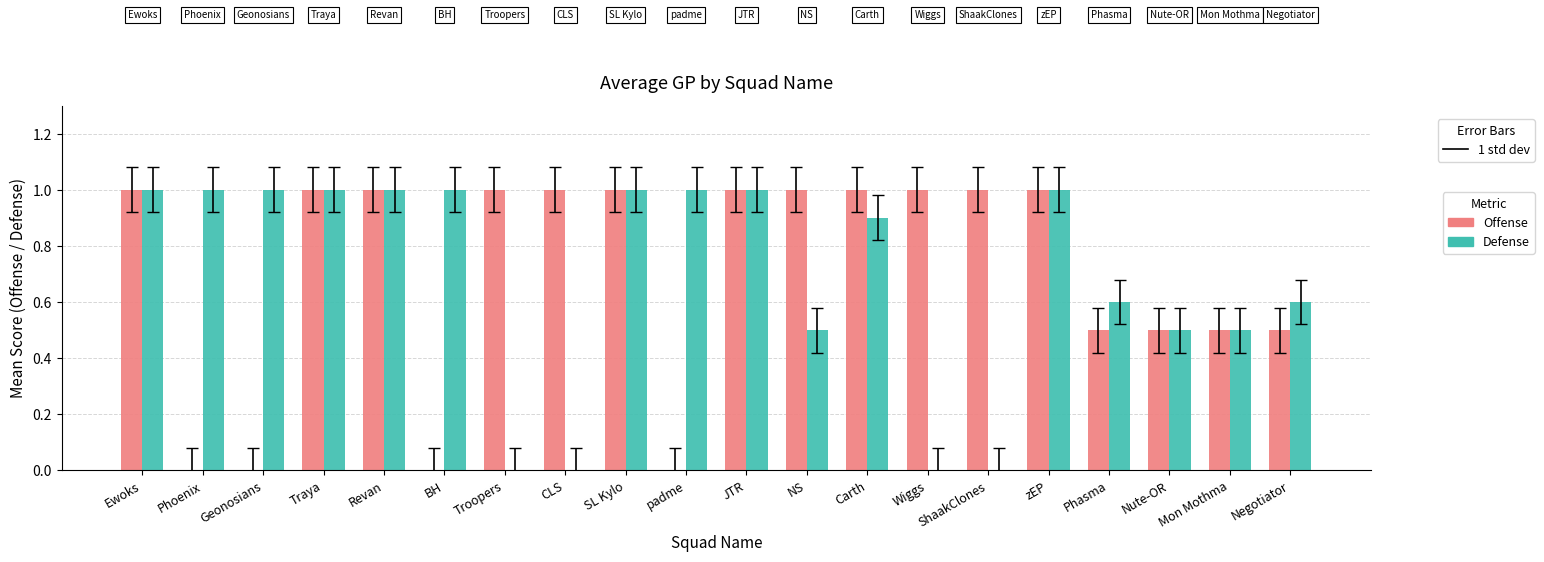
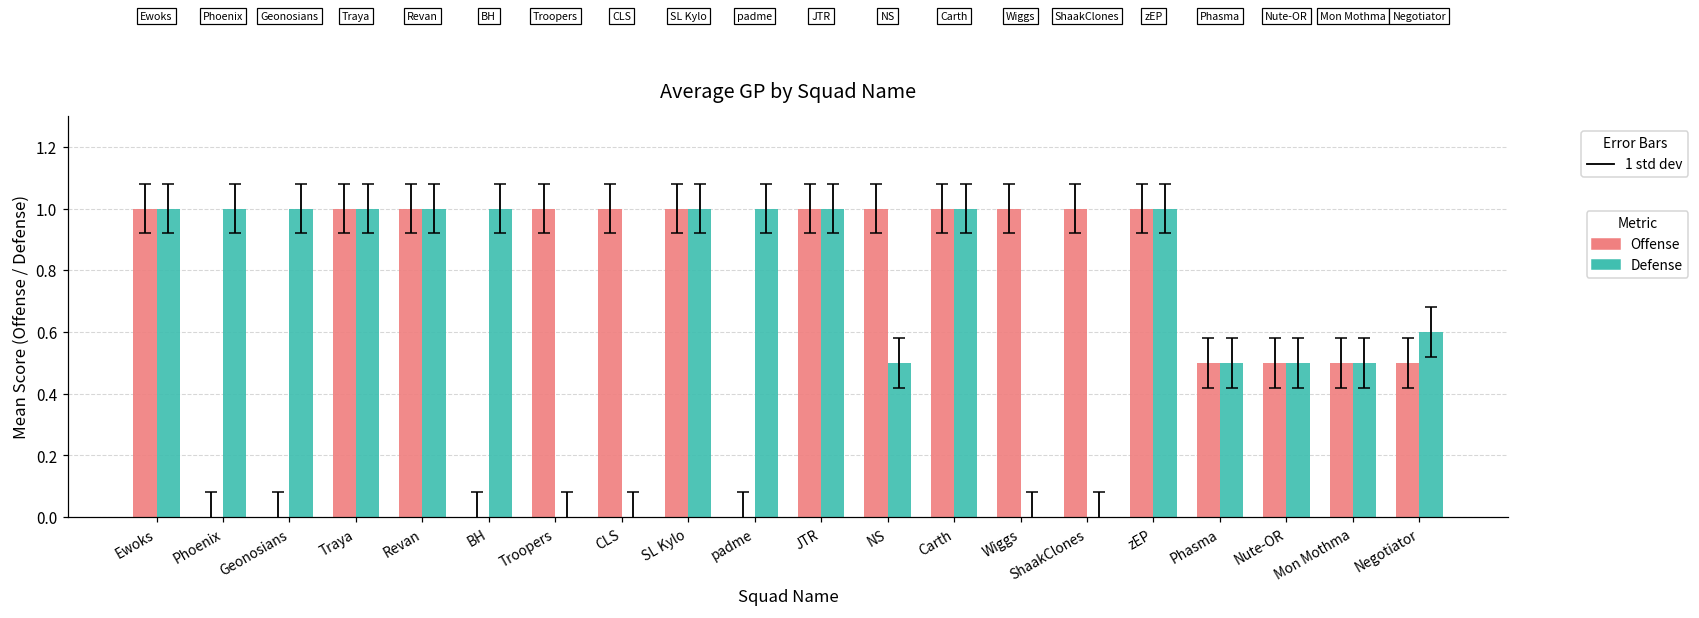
  {
    "Offense": {
      "Ewoks": 1.0,
      "Phoenix": 0.0,
      "Geonosians": 0.0,
      "Traya": 1.0,
      "Revan": 1.0,
      "BH": 0.0,
      "Troopers": 1.0,
      "CLS": 1.0,
      "SL Kylo": 1.0,
      "padme": 0.0,
      "JTR": 1.0,
      "NS": 1.0,
      "Carth": 1.0,
      "Wiggs": 1.0,
      "ShaakClones": 1.0,
      "zEP": 1.0,
      "Phasma": 0.5,
      "Nute-OR": 0.5,
      "Mon Mothma": 0.5,
      "Negotiator": 0.5
    },
    "Defense": {
      "Ewoks": 1.0,
      "Phoenix": 1.0,
      "Geonosians": 1.0,
      "Traya": 1.0,
      "Revan": 1.0,
      "BH": 1.0,
      "Troopers": 0.0,
      "CLS": 0.0,
      "SL Kylo": 1.0,
      "padme": 1.0,
      "JTR": 1.0,
      "NS": 0.5,
-     "Carth": 0.9,
+     "Carth": 1.0,
      "Wiggs": 0.0,
      "ShaakClones": 0.0,
      "zEP": 1.0,
-     "Phasma": 0.6,
+     "Phasma": 0.5,
      "Nute-OR": 0.5,
      "Mon Mothma": 0.5,
      "Negotiator": 0.6
    }
  }
